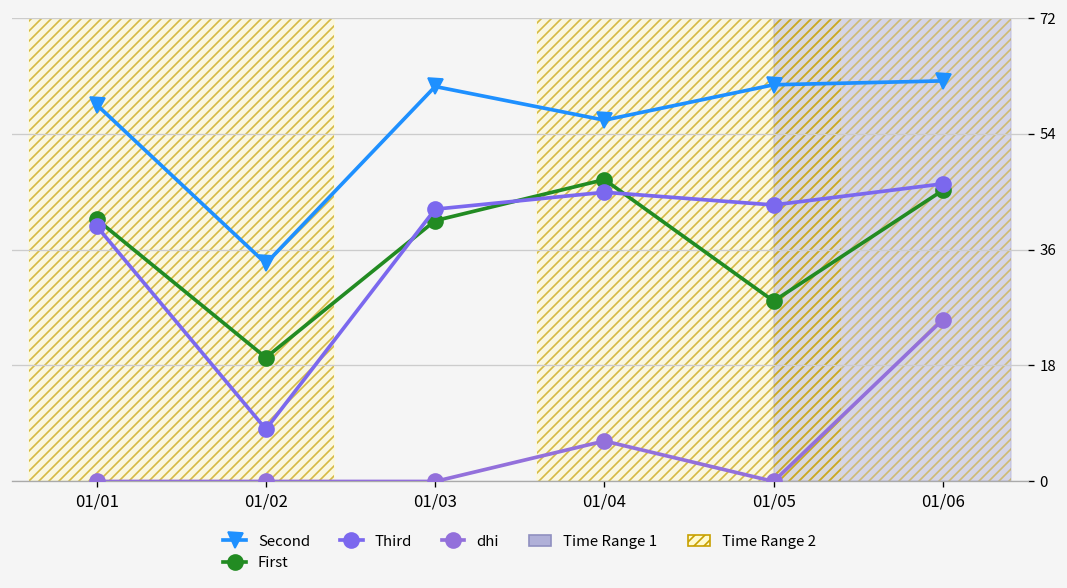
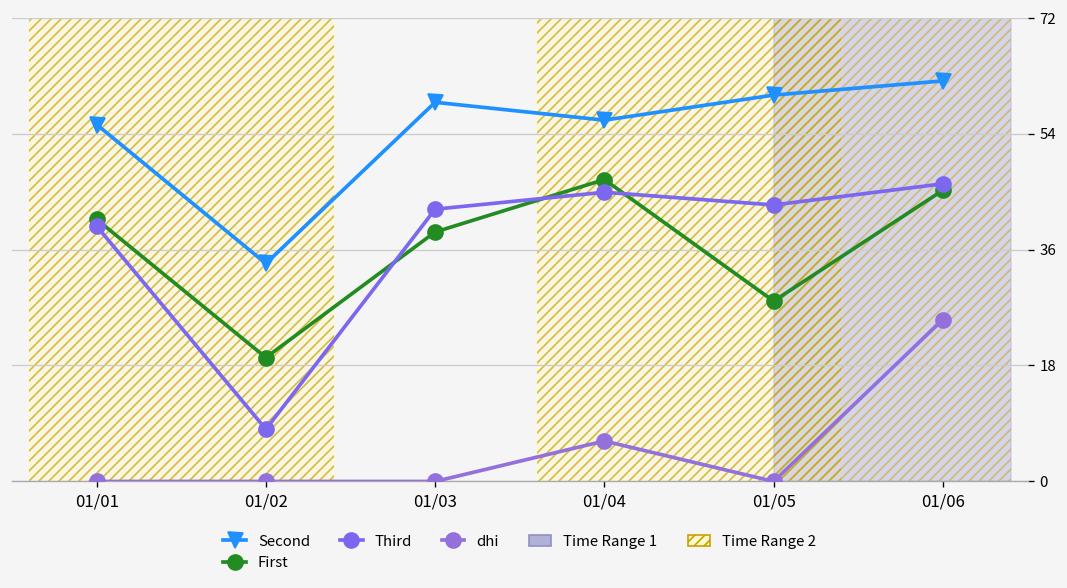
  {
    "Second": {
-     "01/01": 58,
+     "01/01": 55,
      "01/02": 34,
-     "01/03": 61,
+     "01/03": 59,
      "01/04": 56,
-     "01/05": 62,
+     "01/05": 60,
      "01/06": 62
    },
    "First": {
      "01/01": 41,
      "01/02": 19,
-     "01/03": 40,
+     "01/03": 39,
      "01/04": 47,
      "01/05": 28,
      "01/06": 45
    }
  }
